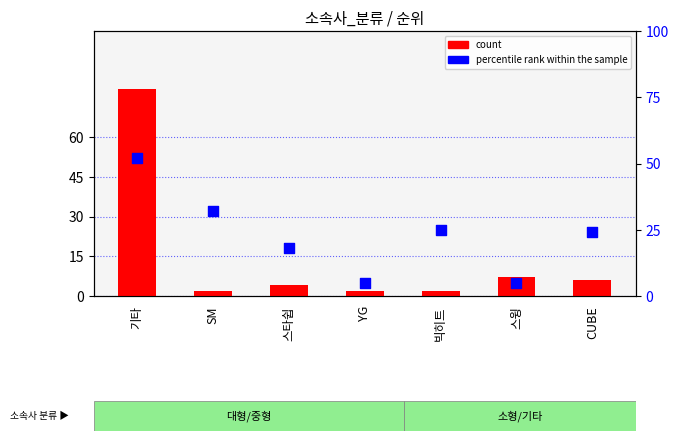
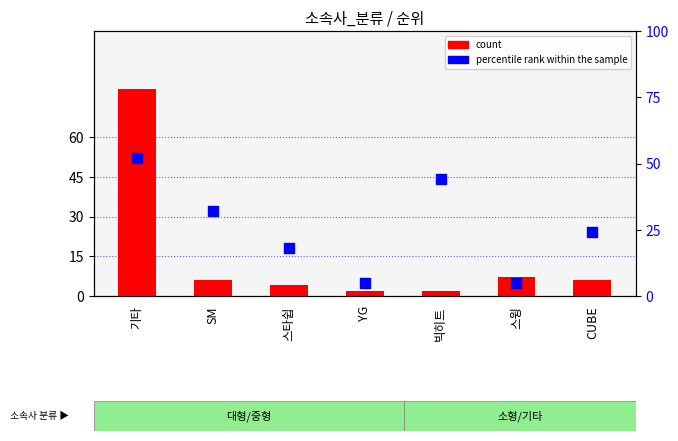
  {
    "count": {
      "기타": 78,
-     "SM": 2,
+     "SM": 6,
      "스타쉽": 4,
      "YG": 2,
      "빅히트": 2,
      "스윙": 7,
      "CUBE": 6
    },
    "percentile rank within the sample": {
-     "빅히트": 25
+     "빅히트": 44
    }
  }
